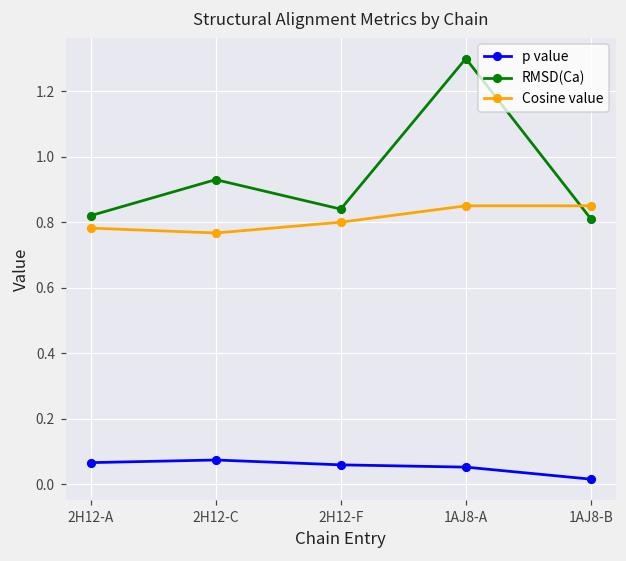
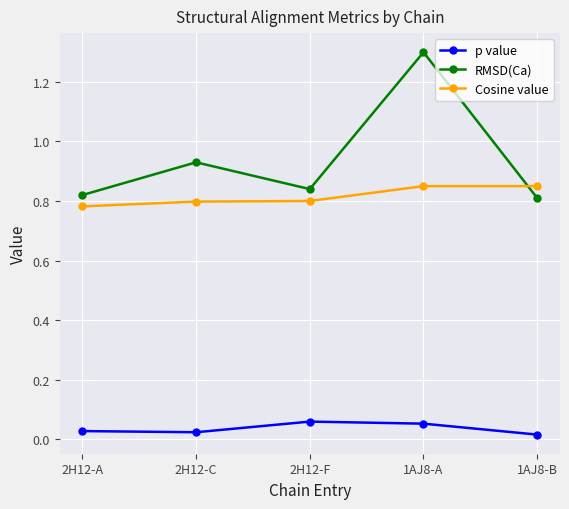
  {
    "p value": {
-     "2H12-A": 0.07,
-     "2H12-C": 0.07,
+     "2H12-A": 0.03,
+     "2H12-C": 0.02,
      "2H12-F": 0.06,
      "1AJ8-A": 0.05,
      "1AJ8-B": 0.01
    },
    "RMSD(Ca)": {
      "2H12-A": 0.82,
      "2H12-C": 0.93,
      "2H12-F": 0.84,
      "1AJ8-A": 1.30,
      "1AJ8-B": 0.81
    },
    "Cosine value": {
      "2H12-A": 0.78,
-     "2H12-C": 0.77,
+     "2H12-C": 0.80,
      "2H12-F": 0.80,
      "1AJ8-A": 0.85,
      "1AJ8-B": 0.85
    }
  }
